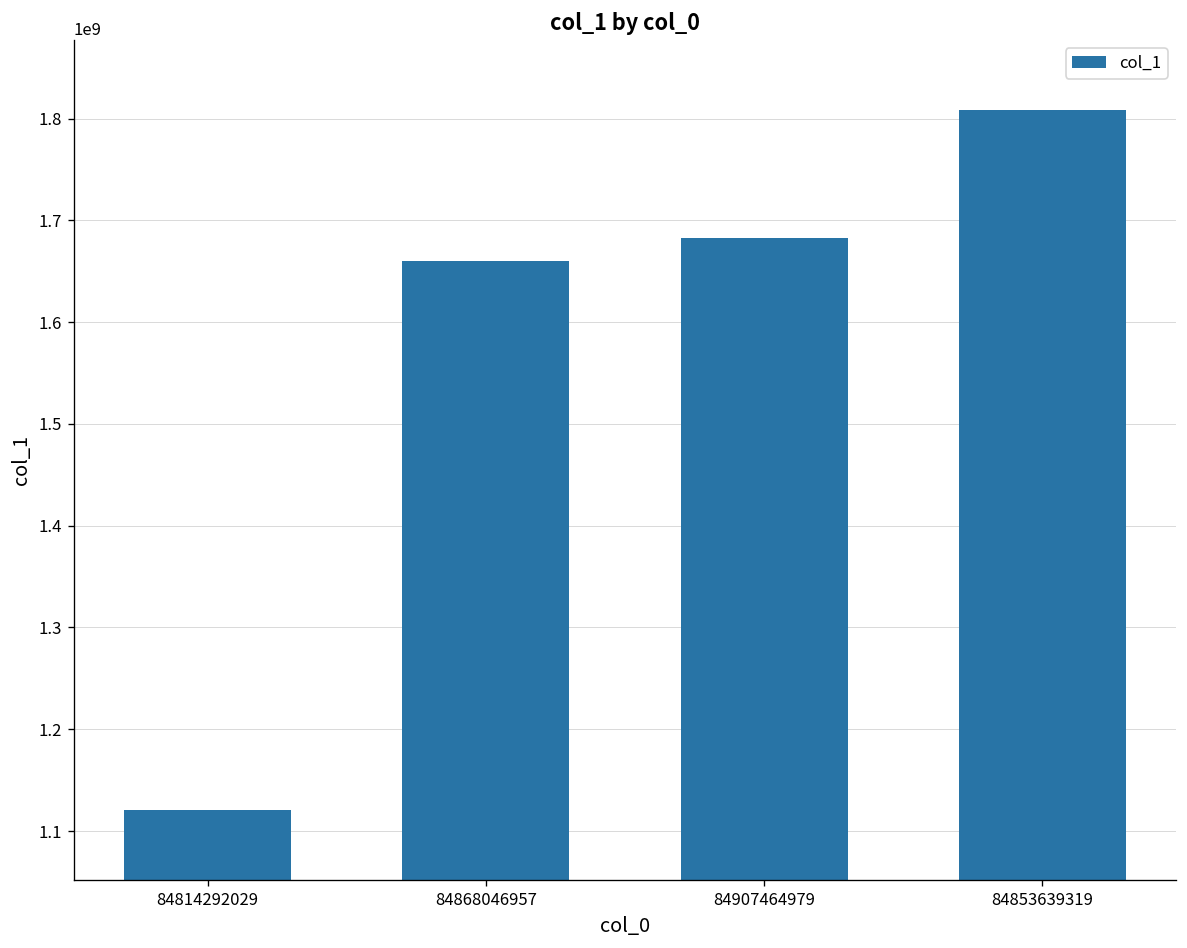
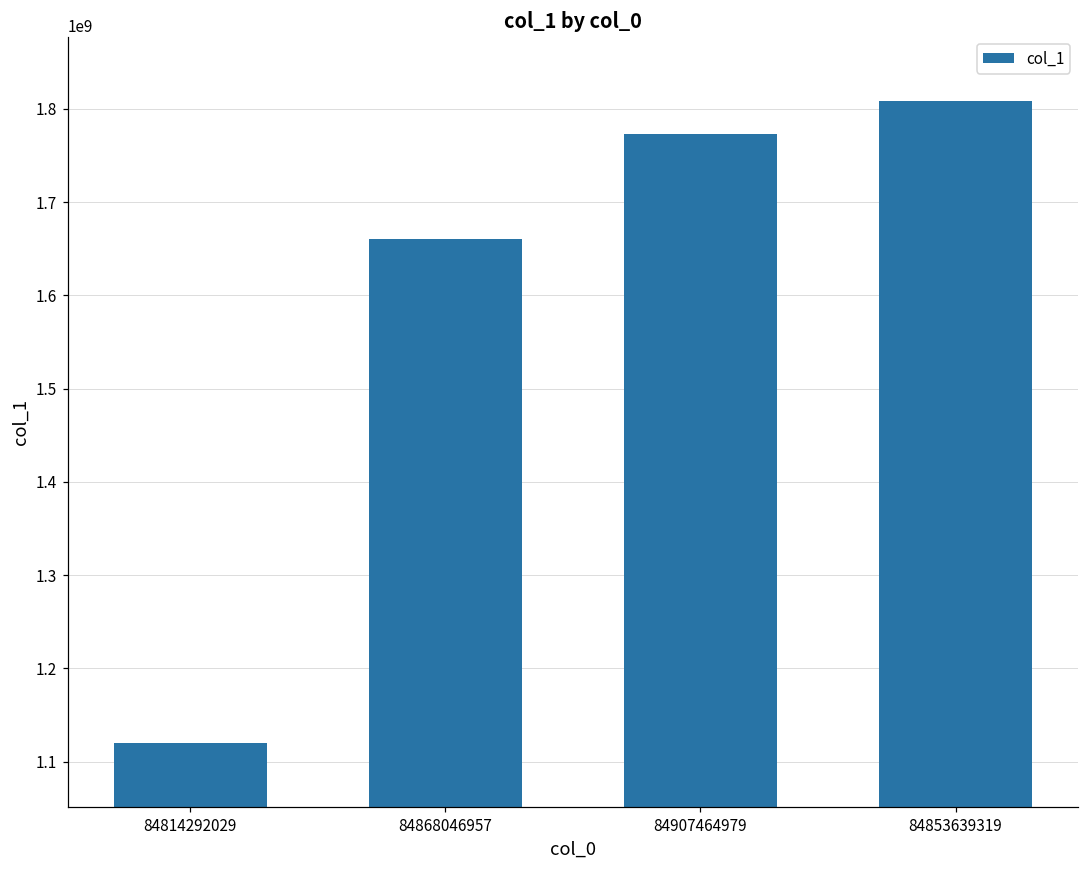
  {
    "84814292029": 1120000000,
    "84868046957": 1660000000,
-   "84907464979": 1680000000,
+   "84907464979": 1770000000,
    "84853639319": 1810000000
  }
